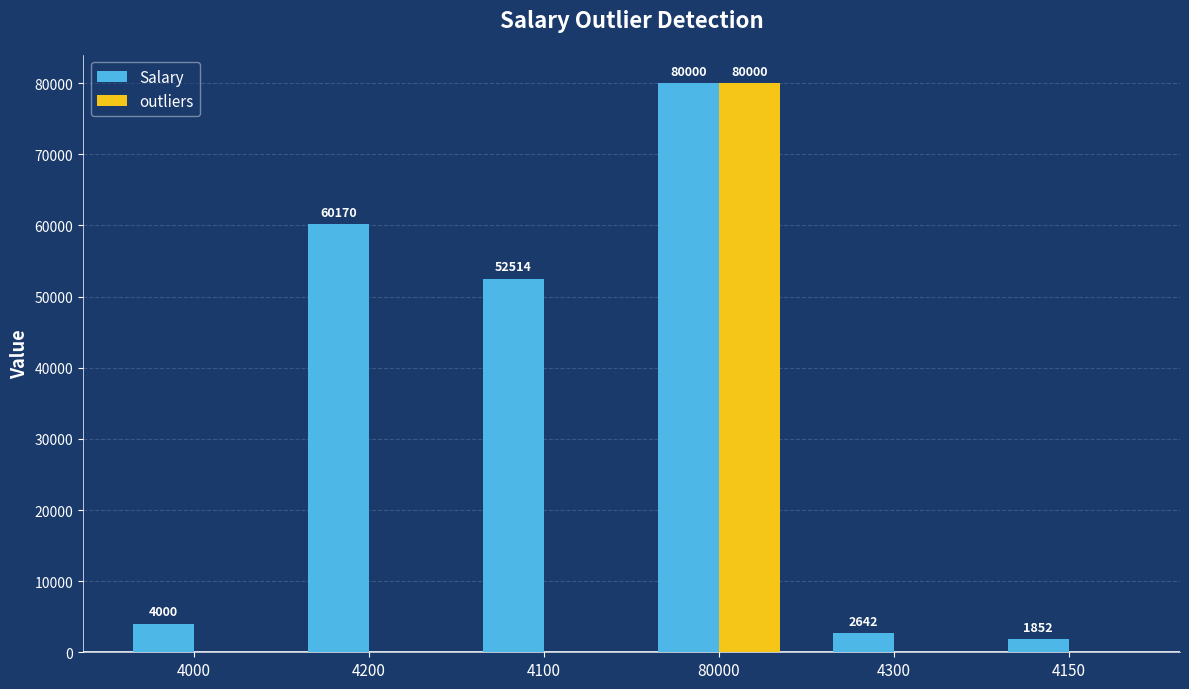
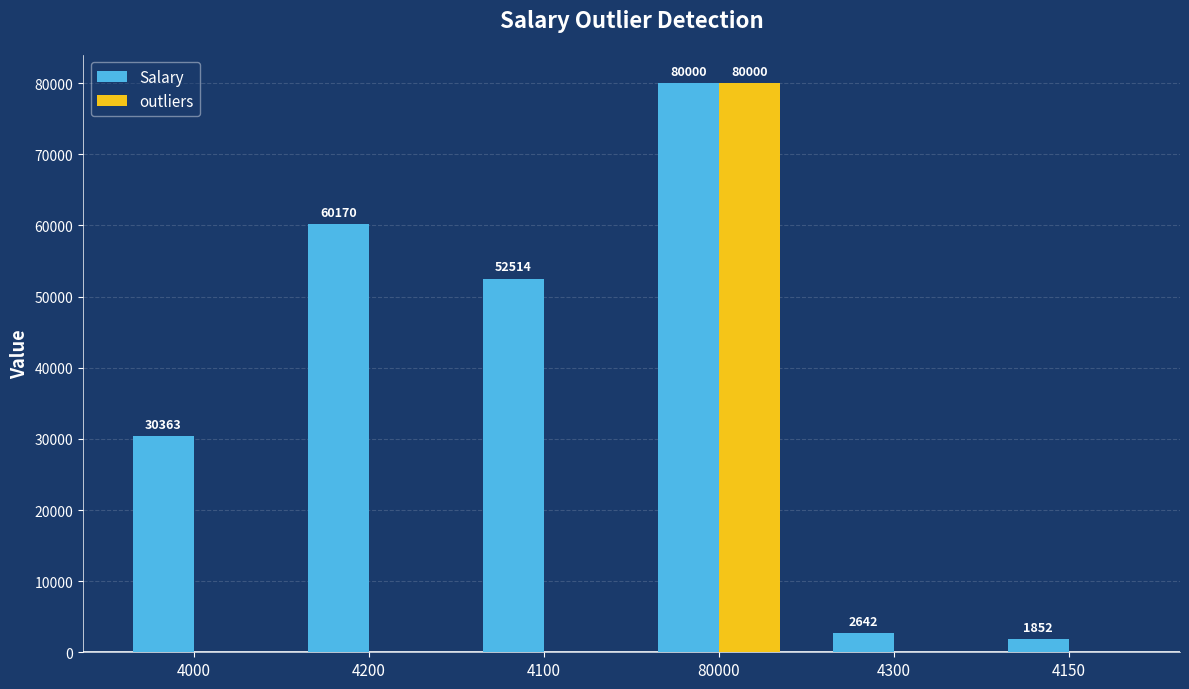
  {
    "Salary": {
-     "4000": 4000,
+     "4000": 30363,
      "4200": 60170,
      "4100": 52514,
      "80000": 80000,
      "4300": 2642,
      "4150": 1852
    },
    "outliers": {
      "80000": 80000
    }
  }
